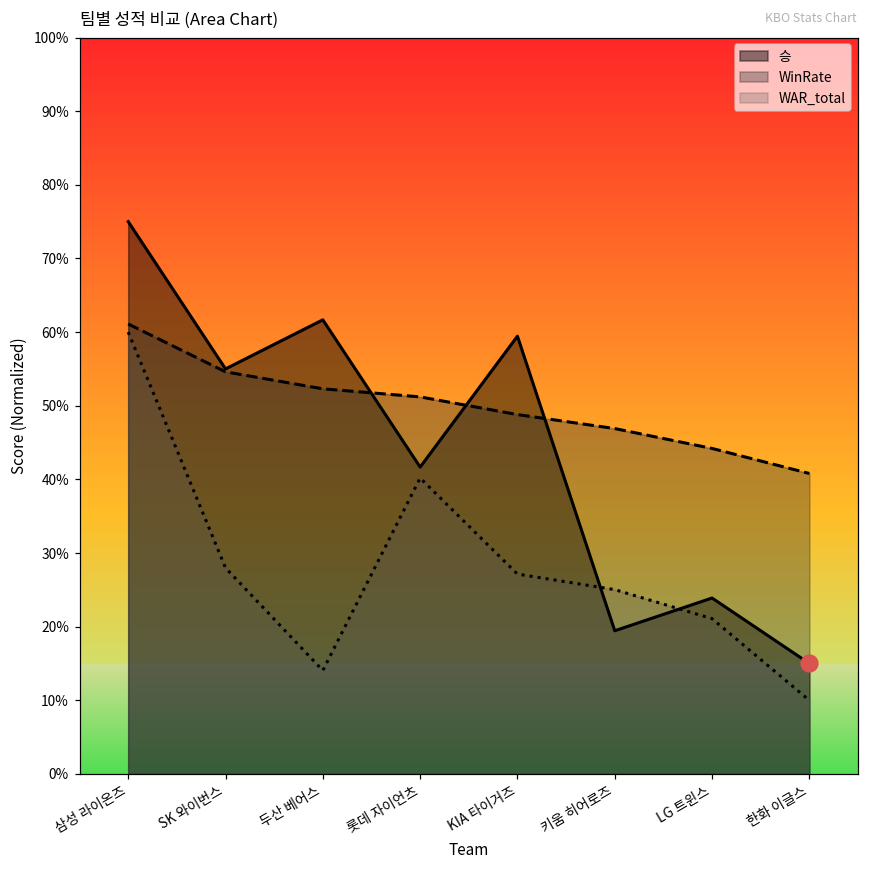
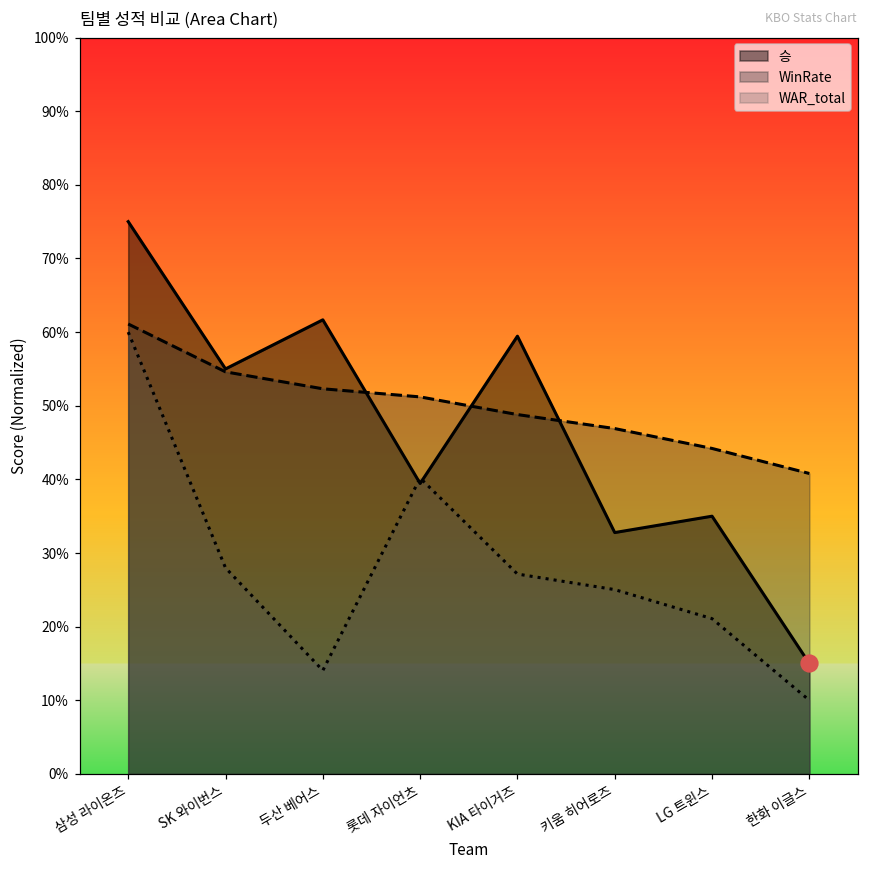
  {
    "승": {
      "삼성 라이온즈": "75%",
      "SK 와이번스": "55%",
      "두산 베어스": "62%",
-     "롯데 자이언츠": "42%",
+     "롯데 자이언츠": "39%",
      "KIA 타이거즈": "59%",
-     "키움 히어로즈": "19%",
-     "LG 트윈스": "24%"
+     "키움 히어로즈": "33%",
+     "LG 트윈스": "35%"
    }
  }
